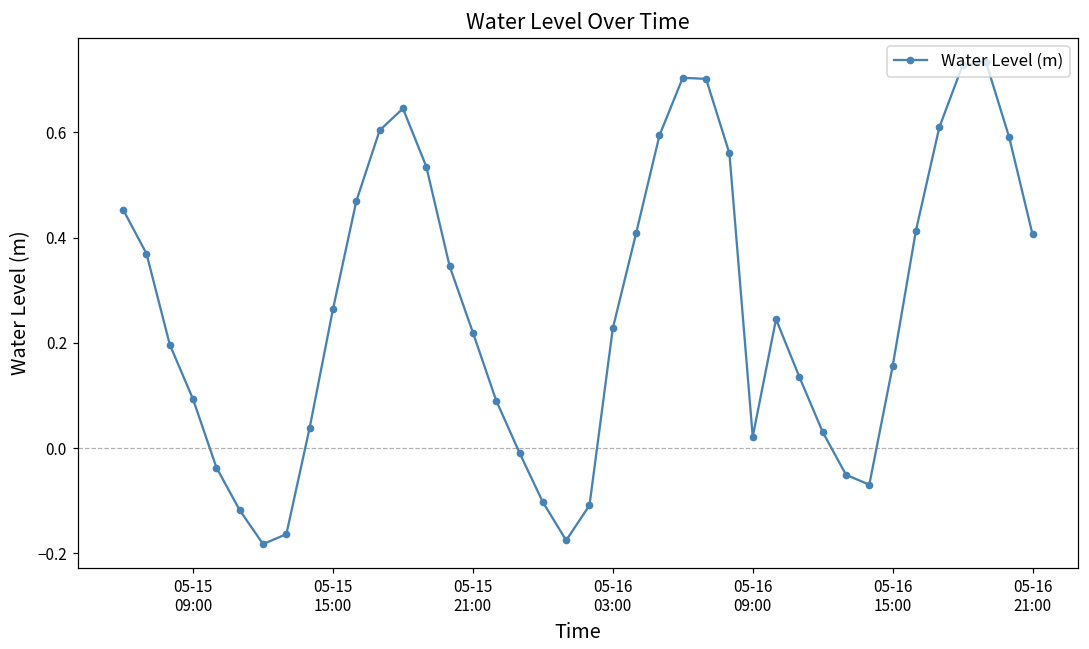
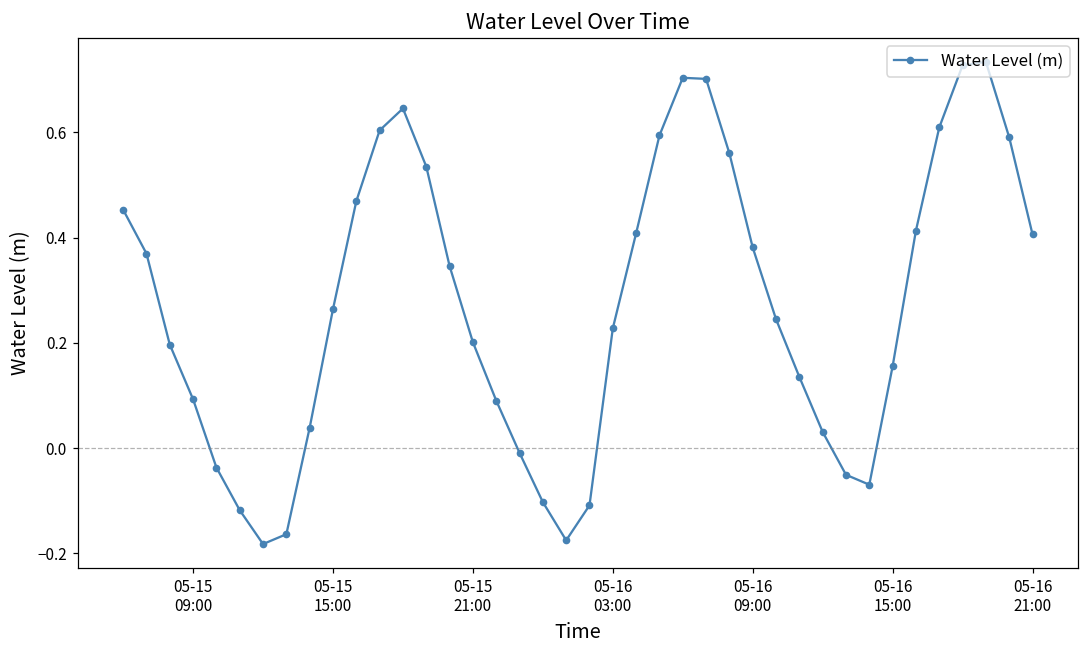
  {
    "05-15 09:00": 0.09,
    "05-15 15:00": 0.26,
-   "05-15 21:00": 0.22,
+   "05-15 21:00": 0.20,
    "05-16 03:00": 0.23,
-   "05-16 09:00": 0.02,
+   "05-16 09:00": 0.38,
    "05-16 15:00": 0.16,
    "05-16 21:00": 0.41
  }
